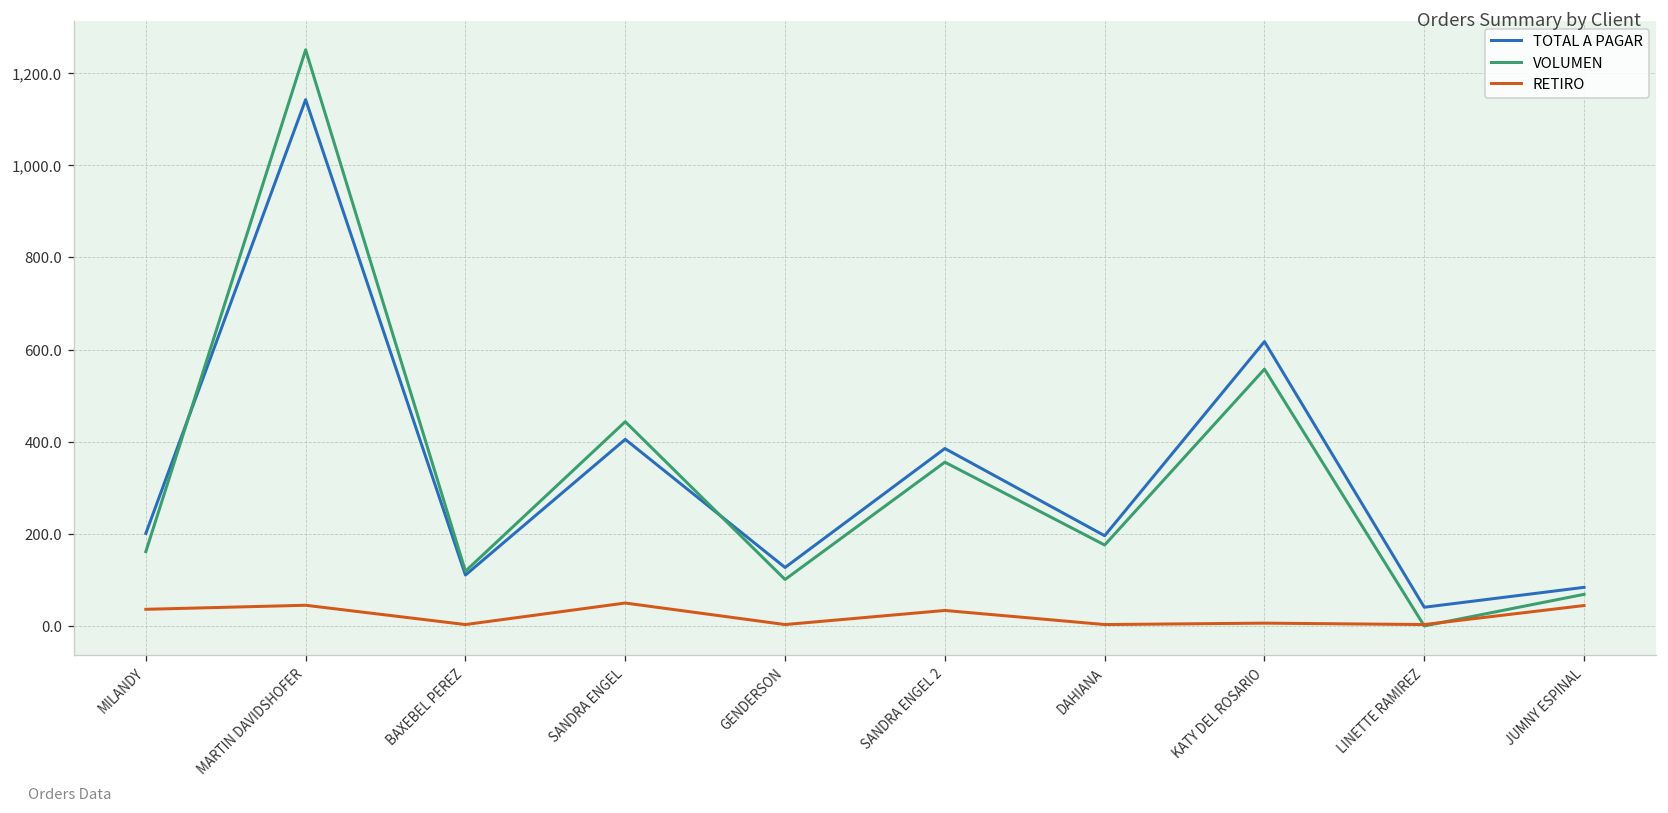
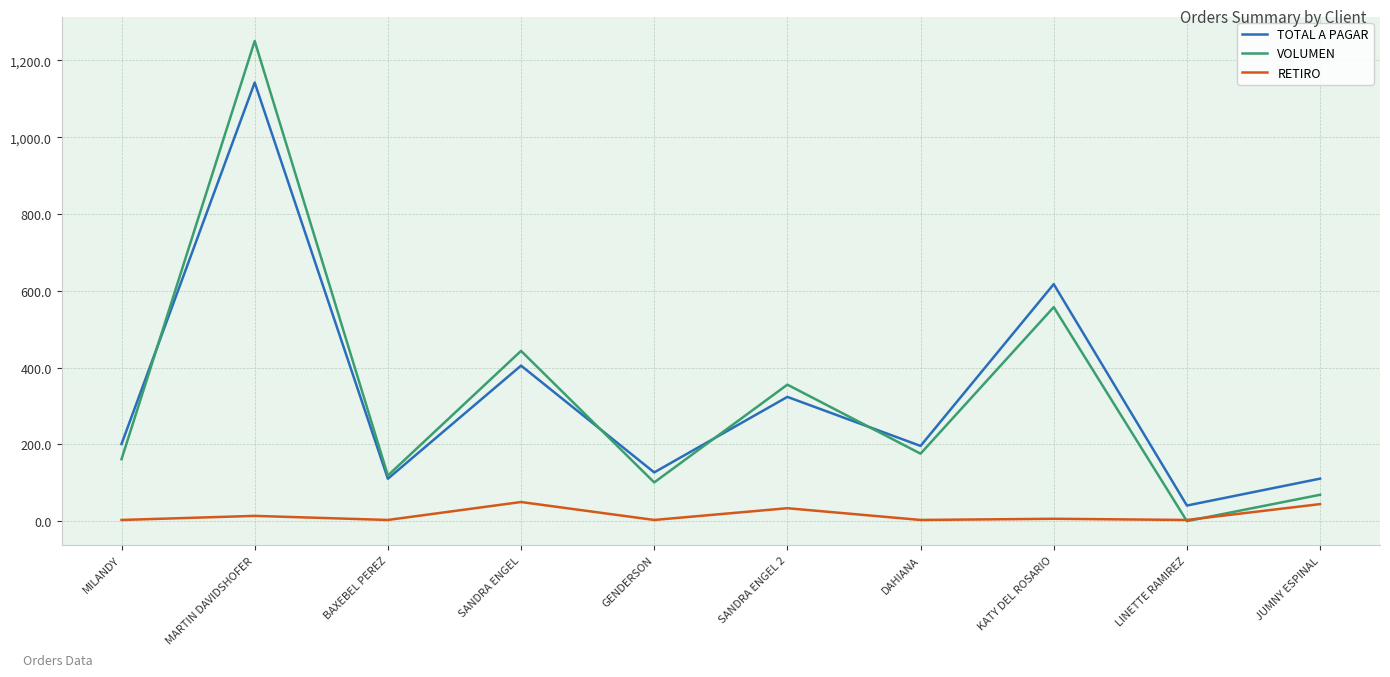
  {
    "TOTAL A PAGAR": {
      "MILANDY": "200",
      "MARTIN DAVIDSHOFER": "1,140",
      "BAXEBEL PEREZ": "110",
      "SANDRA ENGEL": "410",
      "GENDERSON": "130",
-     "SANDRA ENGEL 2": "390",
+     "SANDRA ENGEL 2": "320",
      "DAHIANA": "200",
      "KATY DEL ROSARIO": "620",
      "LINETTE RAMIREZ": "40",
-     "JUMNY ESPINAL": "80"
+     "JUMNY ESPINAL": "110"
    },
    "VOLUMEN": {
      "MILANDY": "160",
      "MARTIN DAVIDSHOFER": "1,250",
      "BAXEBEL PEREZ": "120",
      "SANDRA ENGEL": "440",
      "GENDERSON": "100",
      "SANDRA ENGEL 2": "360",
      "DAHIANA": "180",
      "KATY DEL ROSARIO": "560",
      "JUMNY ESPINAL": "70"
    },
    "RETIRO": {
-     "MILANDY": "40",
-     "MARTIN DAVIDSHOFER": "40",
+     "MILANDY": "0",
+     "MARTIN DAVIDSHOFER": "10",
      "BAXEBEL PEREZ": "0",
      "SANDRA ENGEL": "50",
      "GENDERSON": "0",
      "SANDRA ENGEL 2": "30",
      "DAHIANA": "0",
      "KATY DEL ROSARIO": "10",
      "JUMNY ESPINAL": "40"
    }
  }
